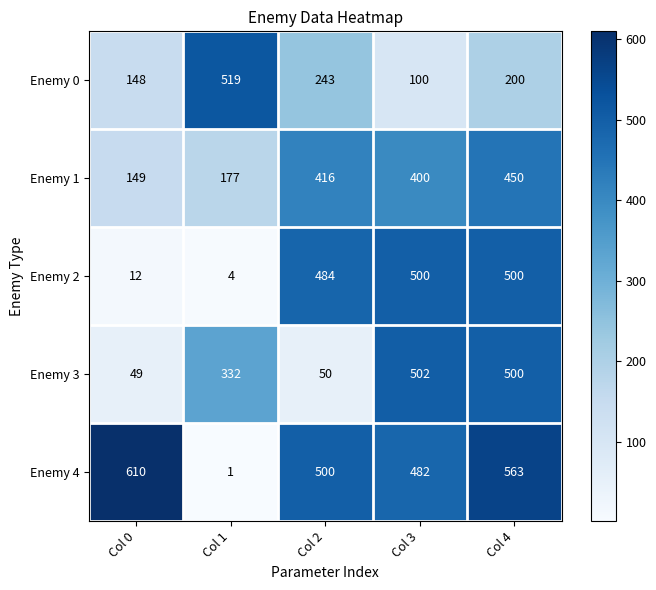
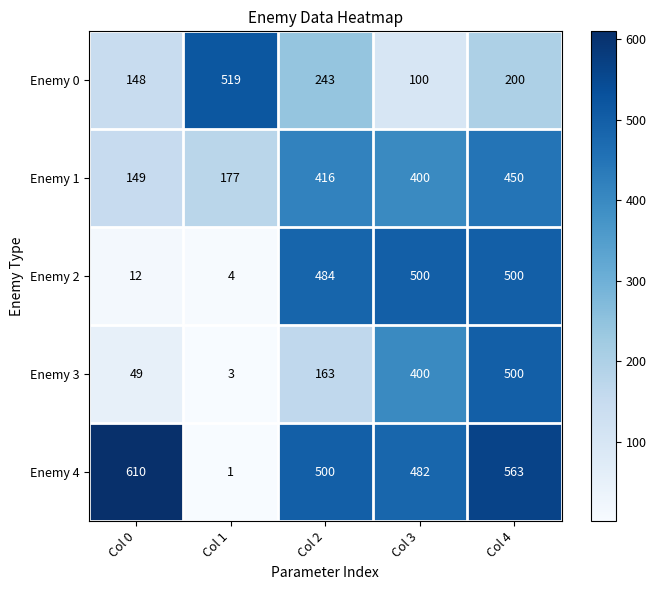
  {
    "Enemy 0": {
      "Col 0": 148,
      "Col 1": 519,
      "Col 2": 243,
      "Col 3": 100,
      "Col 4": 200
    },
    "Enemy 1": {
      "Col 0": 149,
      "Col 1": 177,
      "Col 2": 416,
      "Col 3": 400,
      "Col 4": 450
    },
    "Enemy 2": {
      "Col 0": 12,
      "Col 1": 4,
      "Col 2": 484,
      "Col 3": 500,
      "Col 4": 500
    },
    "Enemy 3": {
      "Col 0": 49,
-     "Col 1": 332,
-     "Col 2": 50,
-     "Col 3": 502,
+     "Col 1": 3,
+     "Col 2": 163,
+     "Col 3": 400,
      "Col 4": 500
    },
    "Enemy 4": {
      "Col 0": 610,
      "Col 1": 1,
      "Col 2": 500,
      "Col 3": 482,
      "Col 4": 563
    }
  }
